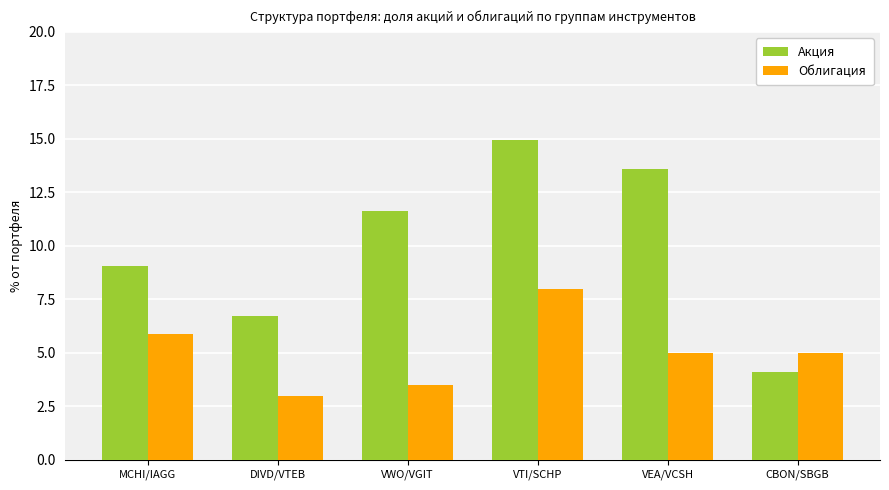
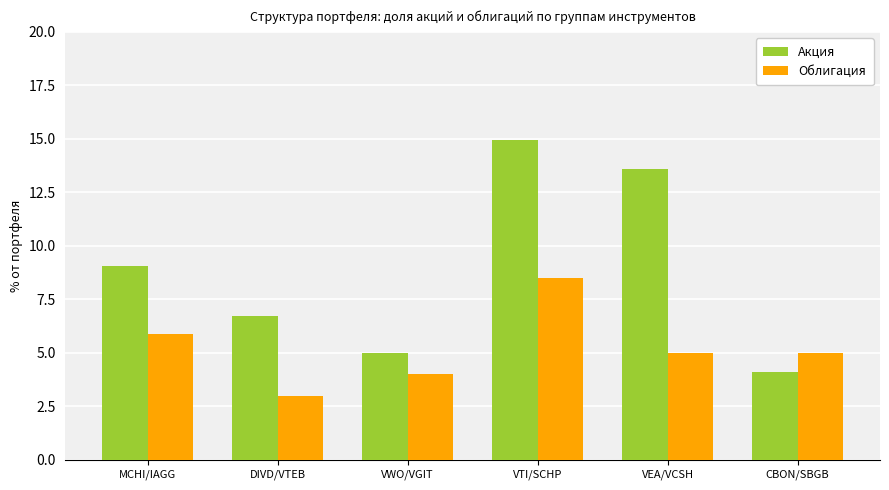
  {
    "Акция": {
      "MCHI/IAGG": 9.1,
      "DIVD/VTEB": 6.7,
-     "VWO/VGIT": 11.6,
+     "VWO/VGIT": 5.0,
      "VTI/SCHP": 14.9,
      "VEA/VCSH": 13.6,
      "CBON/SBGB": 4.1
    },
    "Облигация": {
      "MCHI/IAGG": 5.9,
      "DIVD/VTEB": 3.0,
-     "VWO/VGIT": 3.5,
-     "VTI/SCHP": 8.0,
+     "VWO/VGIT": 4.0,
+     "VTI/SCHP": 8.5,
      "VEA/VCSH": 5.0,
      "CBON/SBGB": 5.0
    }
  }
